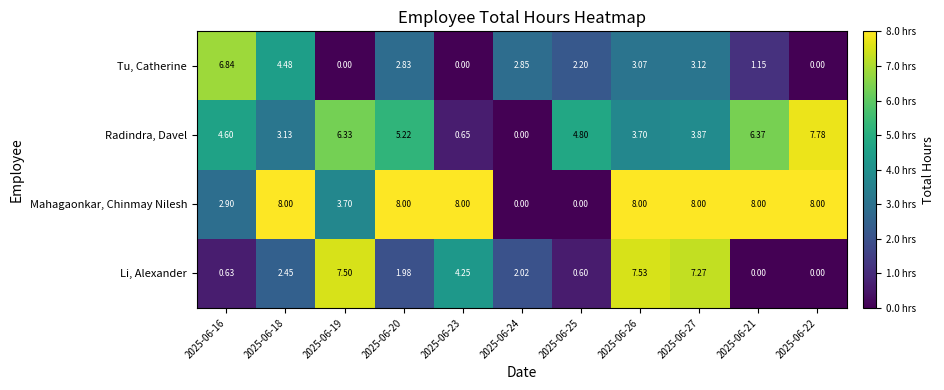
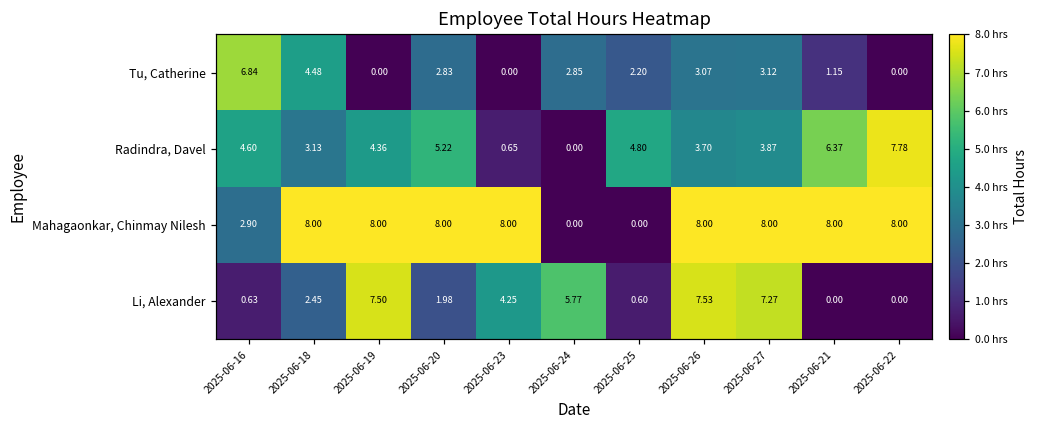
  {
    "Tu, Catherine": {
      "2025-06-16": 6.84,
      "2025-06-18": 4.48,
      "2025-06-19": 0.00,
      "2025-06-20": 2.83,
      "2025-06-23": 0.00,
      "2025-06-24": 2.85,
      "2025-06-25": 2.20,
      "2025-06-26": 3.07,
      "2025-06-27": 3.12,
      "2025-06-21": 1.15,
      "2025-06-22": 0.00
    },
    "Radindra, Davel": {
      "2025-06-16": 4.60,
      "2025-06-18": 3.13,
-     "2025-06-19": 6.33,
+     "2025-06-19": 4.36,
      "2025-06-20": 5.22,
      "2025-06-23": 0.65,
      "2025-06-24": 0.00,
      "2025-06-25": 4.80,
      "2025-06-26": 3.70,
      "2025-06-27": 3.87,
      "2025-06-21": 6.37,
      "2025-06-22": 7.78
    },
    "Mahagaonkar, Chinmay Nilesh": {
      "2025-06-16": 2.90,
      "2025-06-18": 8.00,
-     "2025-06-19": 3.70,
+     "2025-06-19": 8.00,
      "2025-06-20": 8.00,
      "2025-06-23": 8.00,
      "2025-06-24": 0.00,
      "2025-06-25": 0.00,
      "2025-06-26": 8.00,
      "2025-06-27": 8.00,
      "2025-06-21": 8.00,
      "2025-06-22": 8.00
    },
    "Li, Alexander": {
      "2025-06-16": 0.63,
      "2025-06-18": 2.45,
      "2025-06-19": 7.50,
      "2025-06-20": 1.98,
      "2025-06-23": 4.25,
-     "2025-06-24": 2.02,
+     "2025-06-24": 5.77,
      "2025-06-25": 0.60,
      "2025-06-26": 7.53,
      "2025-06-27": 7.27,
      "2025-06-21": 0.00,
      "2025-06-22": 0.00
    }
  }
